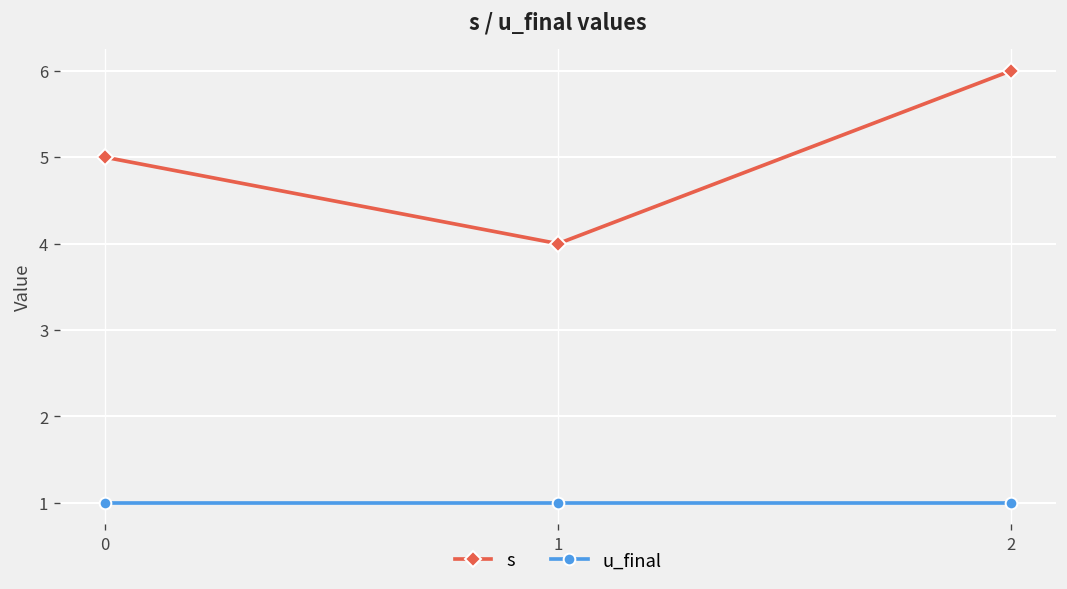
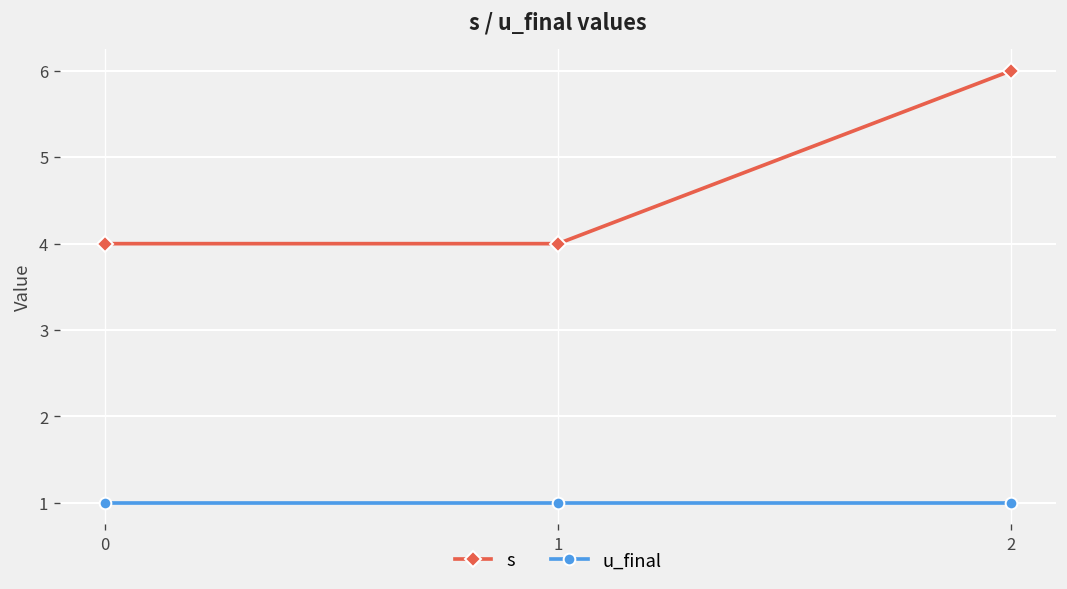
  {
    "s": {
-     "0": 5,
+     "0": 4,
      "1": 4,
      "2": 6
    },
    "u_final": {
      "0": 1,
      "1": 1,
      "2": 1
    }
  }
